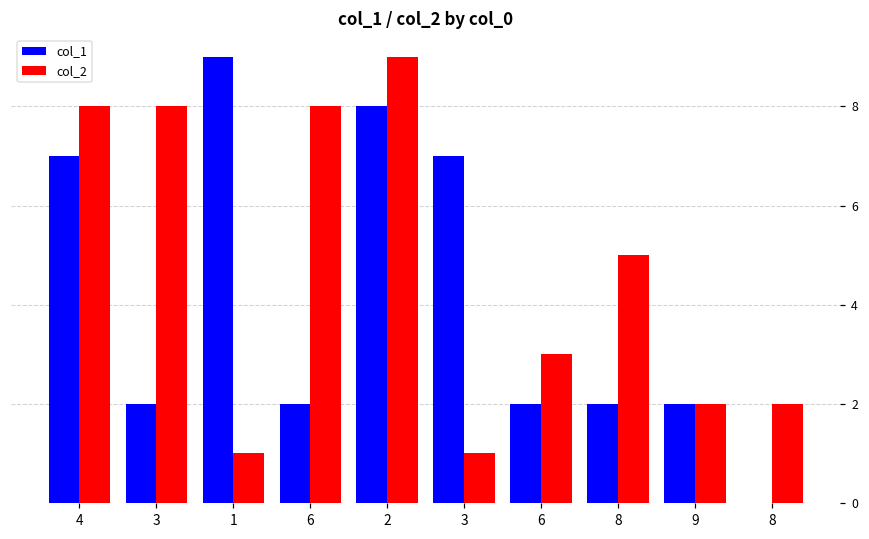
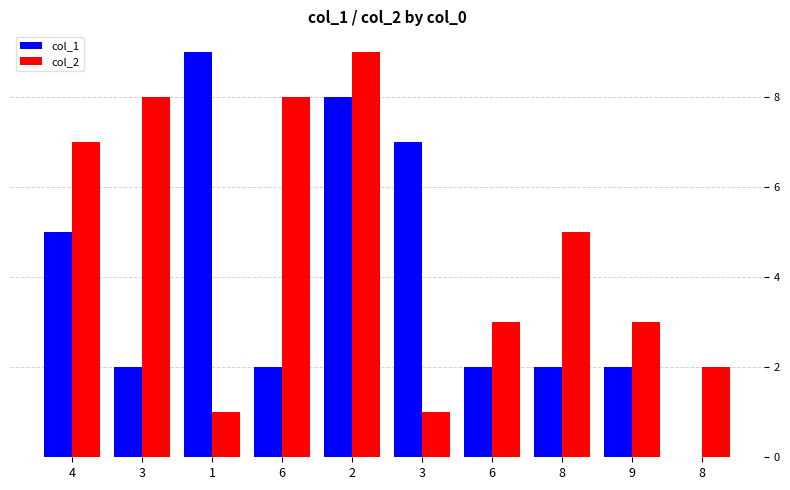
  {
    "col_1": {
-     "4": 7,
+     "4": 5,
      "1": 9,
      "2": 8,
      "9": 2
    },
    "col_2": {
-     "4": 8,
+     "4": 7,
      "1": 1,
      "2": 9,
-     "9": 2
+     "9": 3
    }
  }
